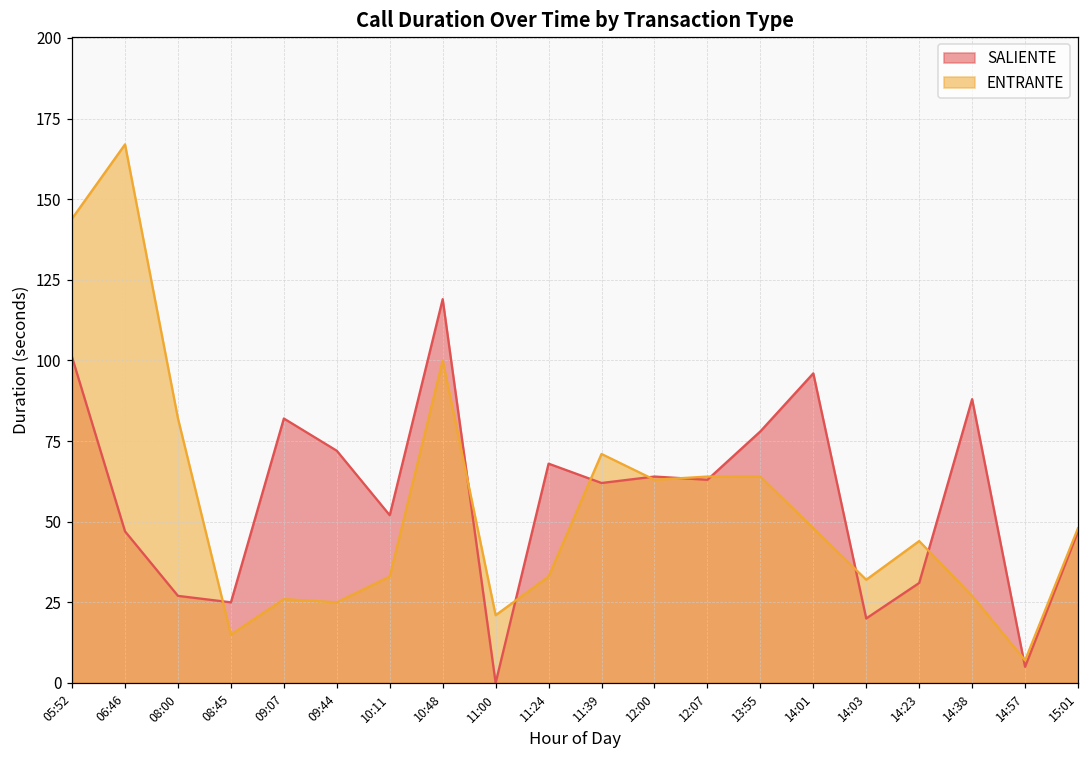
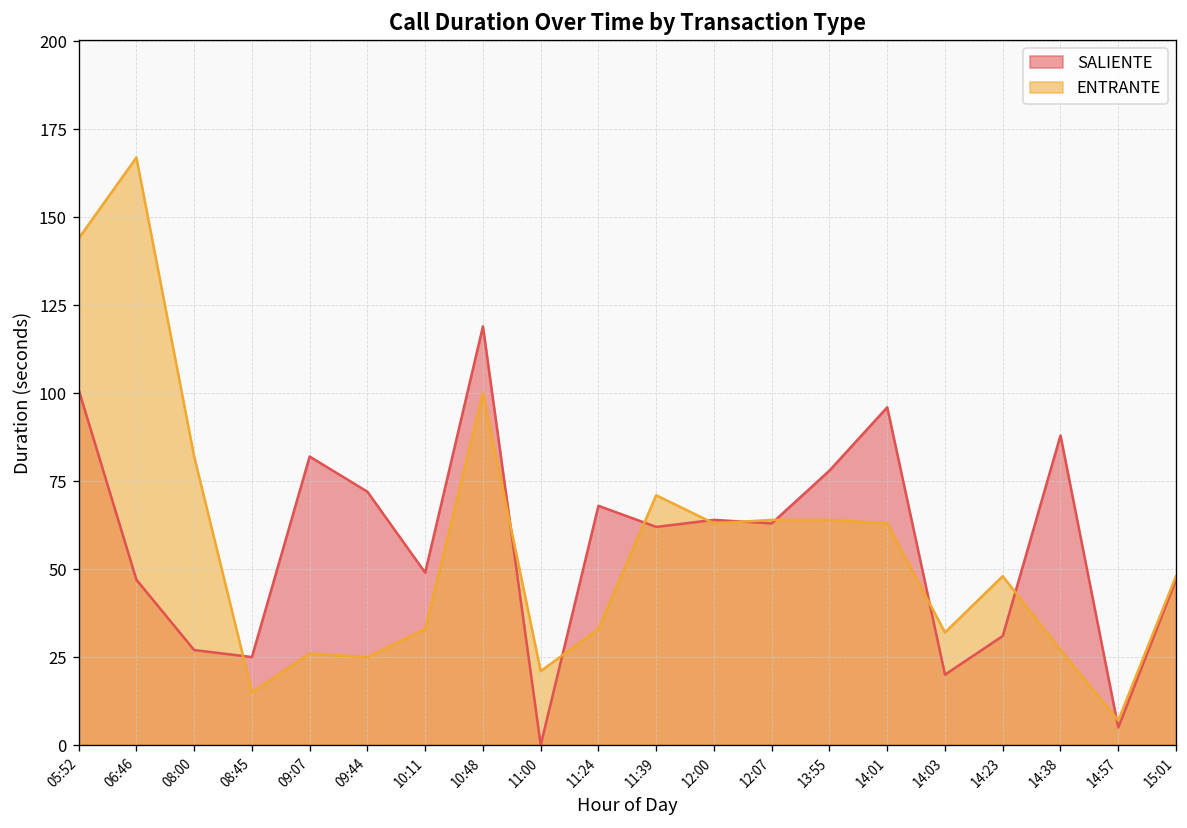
  {
    "SALIENTE": {
      "05:52": 101,
      "06:46": 47,
      "08:00": 27,
      "08:45": 25,
      "09:07": 82,
      "09:44": 72,
-     "10:11": 52,
+     "10:11": 49,
      "10:48": 119,
      "11:00": 0,
      "11:24": 68,
      "11:39": 62,
      "12:00": 64,
      "12:07": 63,
      "13:55": 78,
      "14:01": 96,
      "14:03": 20,
      "14:23": 31,
      "14:38": 88,
      "14:57": 5,
      "15:01": 47
    },
    "ENTRANTE": {
      "05:52": 144,
      "06:46": 167,
      "08:00": 82,
      "08:45": 15,
      "09:07": 26,
      "09:44": 25,
      "10:11": 33,
      "10:48": 100,
      "11:00": 21,
      "11:24": 33,
      "11:39": 71,
      "12:00": 63,
      "12:07": 64,
      "13:55": 64,
-     "14:01": 48,
+     "14:01": 63,
      "14:03": 32,
-     "14:23": 44,
+     "14:23": 48,
      "14:38": 27,
      "14:57": 7,
      "15:01": 48
    }
  }
